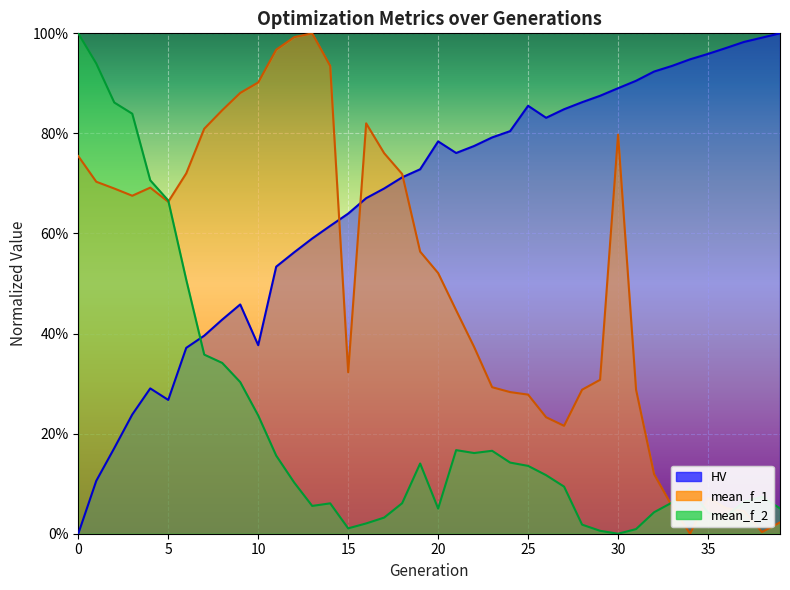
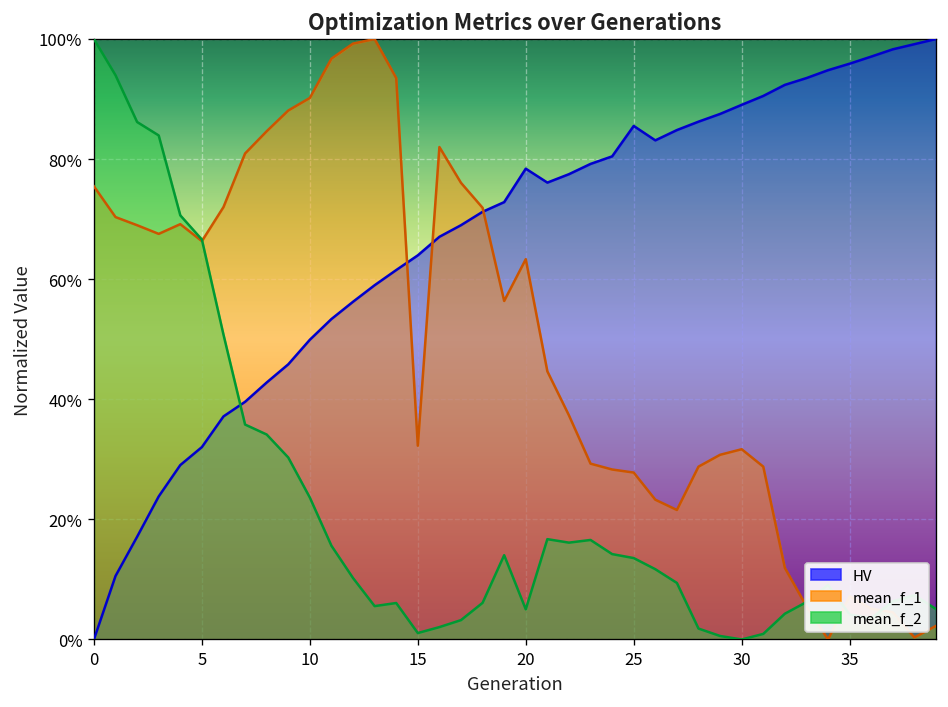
  {
    "HV": {
      "0": "0%",
-     "5": "27%",
-     "10": "38%",
+     "5": "32%",
+     "10": "50%",
      "15": "64%",
      "20": "78%",
      "25": "86%",
      "30": "89%",
      "35": "96%"
    },
    "mean_f_1": {
      "0": "75%",
      "10": "90%",
      "15": "32%",
-     "20": "52%",
+     "20": "63%",
      "25": "28%",
-     "30": "80%"
+     "30": "32%"
    },
    "mean_f_2": {
      "0": "100%",
      "10": "24%",
      "15": "1%",
      "20": "5%",
      "25": "14%",
      "30": "0%"
    }
  }
